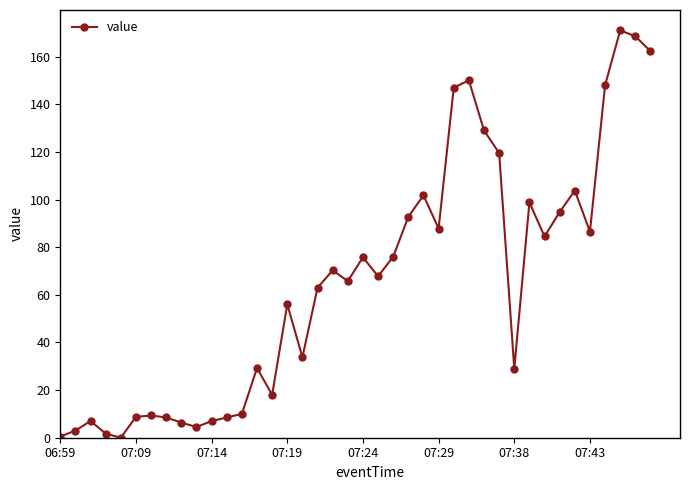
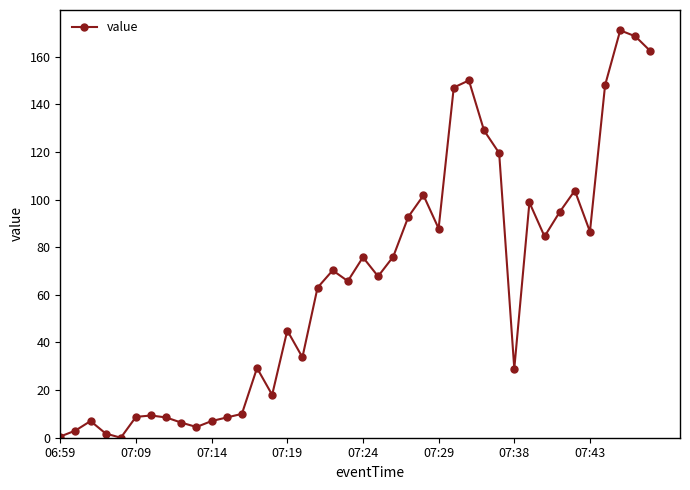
  {
    "06:59": 1,
    "07:09": 9,
    "07:14": 7,
-   "07:19": 56,
+   "07:19": 45,
    "07:24": 76,
    "07:29": 88,
    "07:38": 29,
    "07:43": 87
  }
